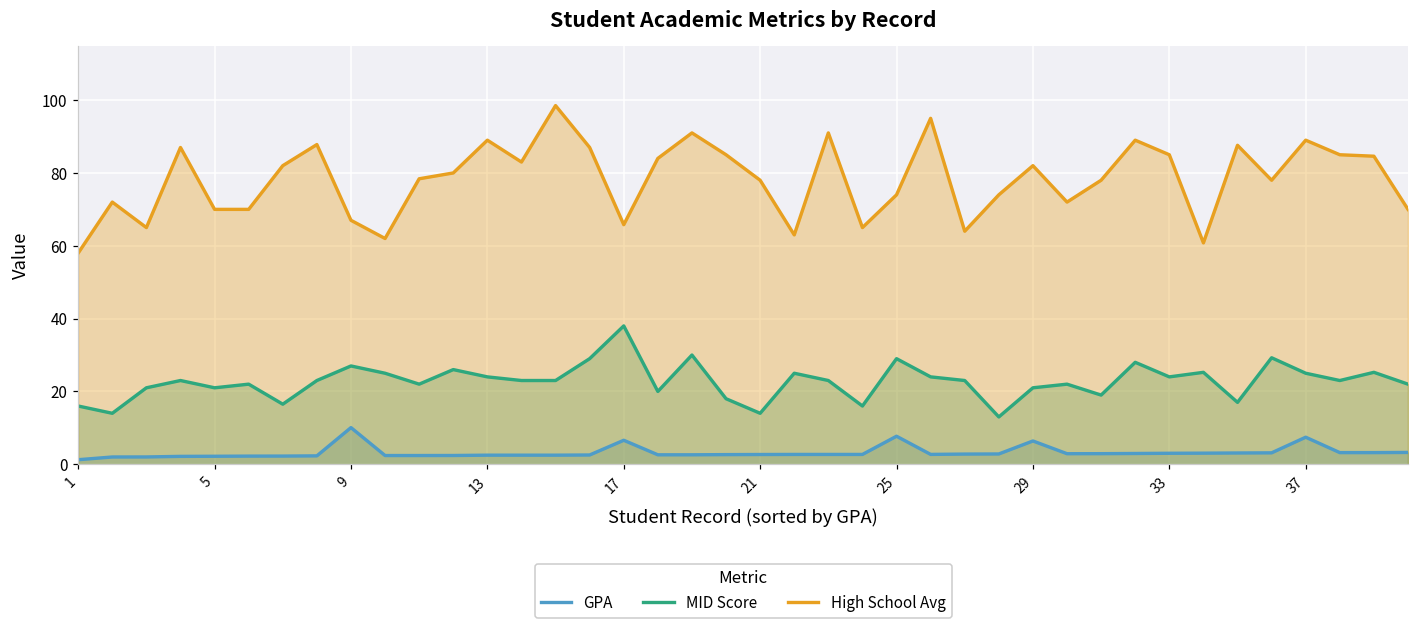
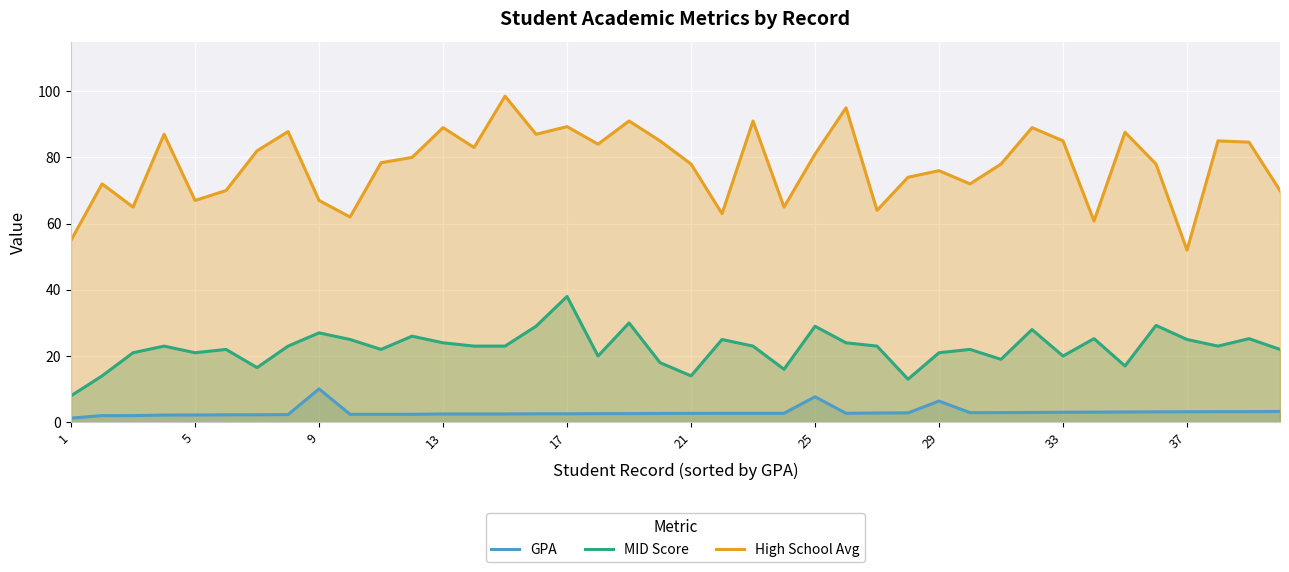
  {
    "GPA": {
      "1": 1,
      "5": 2,
      "9": 10,
      "13": 3,
-     "17": 7,
+     "17": 3,
      "21": 3,
      "25": 8,
      "29": 6,
      "33": 3,
-     "37": 7
+     "37": 3
    },
    "MID Score": {
-     "1": 16,
+     "1": 8,
      "5": 21,
      "9": 27,
      "13": 24,
      "17": 38,
      "21": 14,
      "25": 29,
      "29": 21,
-     "33": 24,
+     "33": 20,
      "37": 25
    },
    "High School Avg": {
-     "1": 58,
-     "5": 70,
+     "1": 55,
+     "5": 67,
      "9": 67,
      "13": 89,
-     "17": 66,
+     "17": 89,
      "21": 78,
-     "25": 74,
-     "29": 82,
+     "25": 81,
+     "29": 76,
      "33": 85,
-     "37": 89
+     "37": 52
    }
  }
